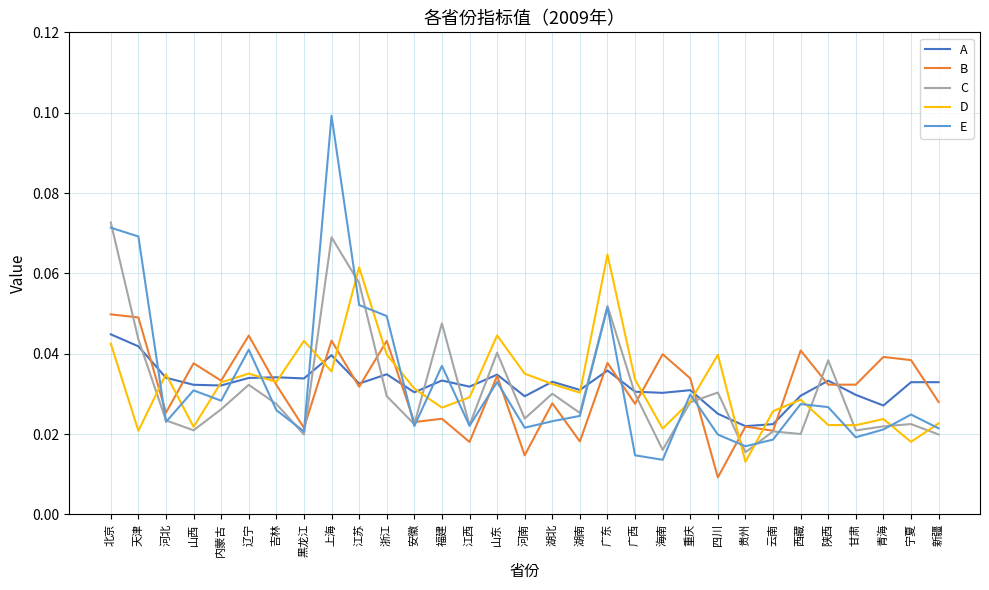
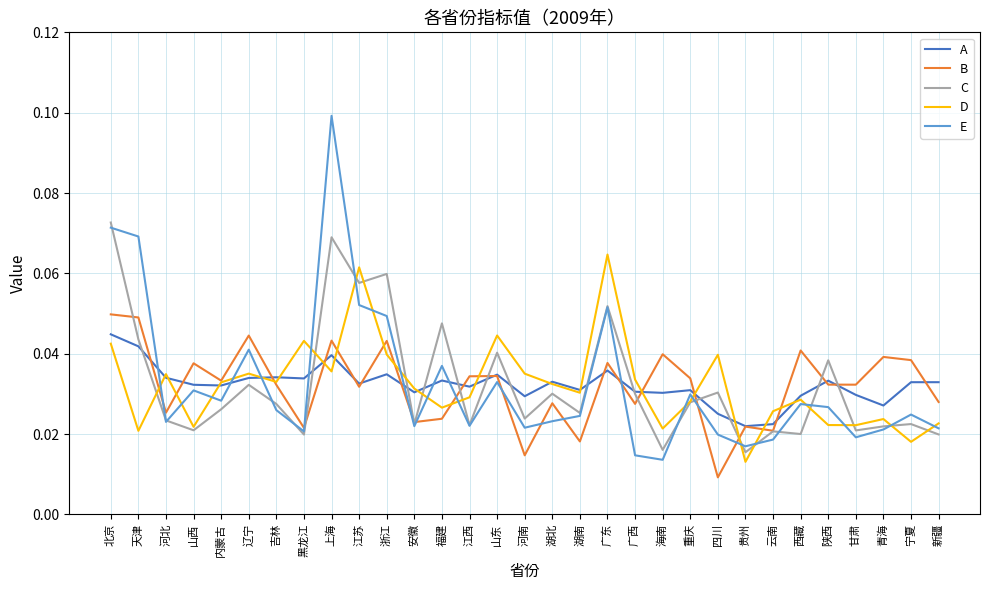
  {
    "B": {
      "北京": 0.050,
      "天津": 0.049,
      "河北": 0.025,
      "山西": 0.038,
      "辽宁": 0.045,
      "吉林": 0.032,
      "黑龙江": 0.022,
      "上海": 0.043,
      "江苏": 0.032,
      "浙江": 0.043,
      "福建": 0.024,
-     "江西": 0.018,
+     "江西": 0.034,
      "河南": 0.015,
      "湖北": 0.028,
      "湖南": 0.018,
      "广东": 0.038,
      "广西": 0.027,
      "海南": 0.040,
      "重庆": 0.034,
      "四川": 0.009,
      "西藏": 0.041,
      "陕西": 0.032,
      "甘肃": 0.032,
      "青海": 0.039,
      "宁夏": 0.038,
      "新疆": 0.028
    },
    "C": {
      "北京": 0.073,
      "天津": 0.044,
      "山西": 0.021,
      "内蒙古": 0.026,
      "辽宁": 0.032,
      "吉林": 0.027,
      "黑龙江": 0.020,
      "上海": 0.069,
      "江苏": 0.058,
-     "浙江": 0.029,
+     "浙江": 0.060,
      "福建": 0.048,
      "山东": 0.040,
      "河南": 0.024,
      "湖北": 0.030,
      "湖南": 0.025,
      "海南": 0.016,
      "四川": 0.030,
      "贵州": 0.015,
      "西藏": 0.020,
      "陕西": 0.038,
      "甘肃": 0.021,
      "青海": 0.022,
      "宁夏": 0.022,
      "新疆": 0.020
    },
    "D": {
      "北京": 0.042,
      "天津": 0.021,
      "河北": 0.035,
      "山西": 0.022,
      "辽宁": 0.035,
      "吉林": 0.033,
      "黑龙江": 0.043,
      "上海": 0.036,
      "江苏": 0.061,
      "浙江": 0.040,
      "安徽": 0.031,
      "福建": 0.027,
      "江西": 0.029,
      "山东": 0.045,
      "河南": 0.035,
      "湖南": 0.030,
      "广东": 0.065,
      "广西": 0.034,
      "海南": 0.021,
      "四川": 0.040,
      "贵州": 0.013,
      "云南": 0.026,
      "西藏": 0.029,
      "陕西": 0.022,
      "甘肃": 0.022,
      "青海": 0.024,
      "宁夏": 0.018,
      "新疆": 0.023
    }
  }
